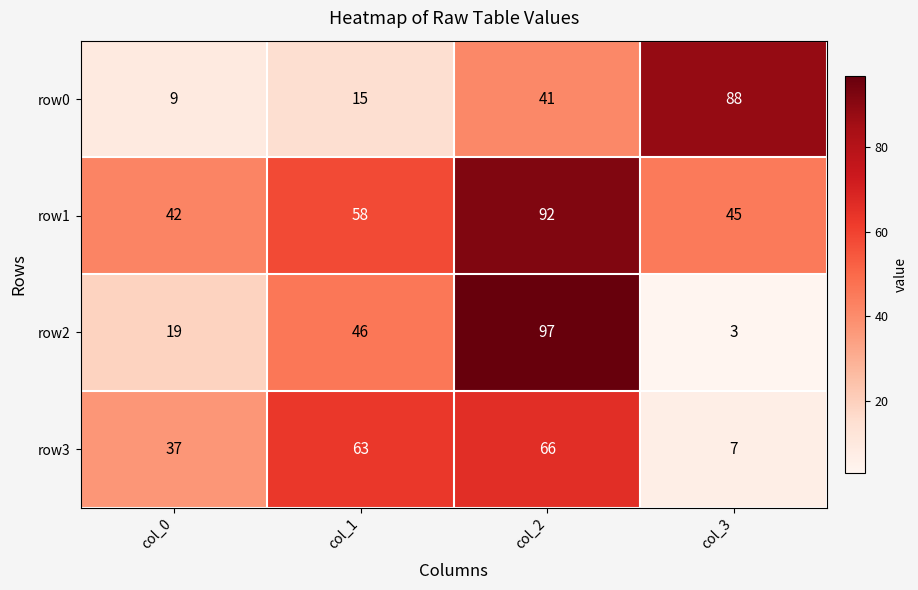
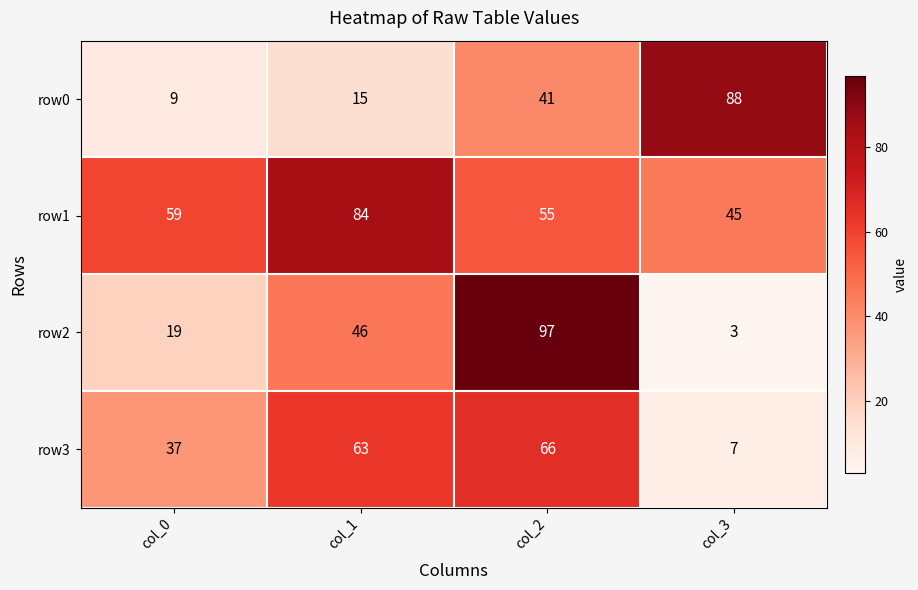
  {
    "row0": {
      "col_0": 9,
      "col_1": 15,
      "col_2": 41,
      "col_3": 88
    },
    "row1": {
-     "col_0": 42,
-     "col_1": 58,
-     "col_2": 92,
+     "col_0": 59,
+     "col_1": 84,
+     "col_2": 55,
      "col_3": 45
    },
    "row2": {
      "col_0": 19,
      "col_1": 46,
      "col_2": 97,
      "col_3": 3
    },
    "row3": {
      "col_0": 37,
      "col_1": 63,
      "col_2": 66,
      "col_3": 7
    }
  }
